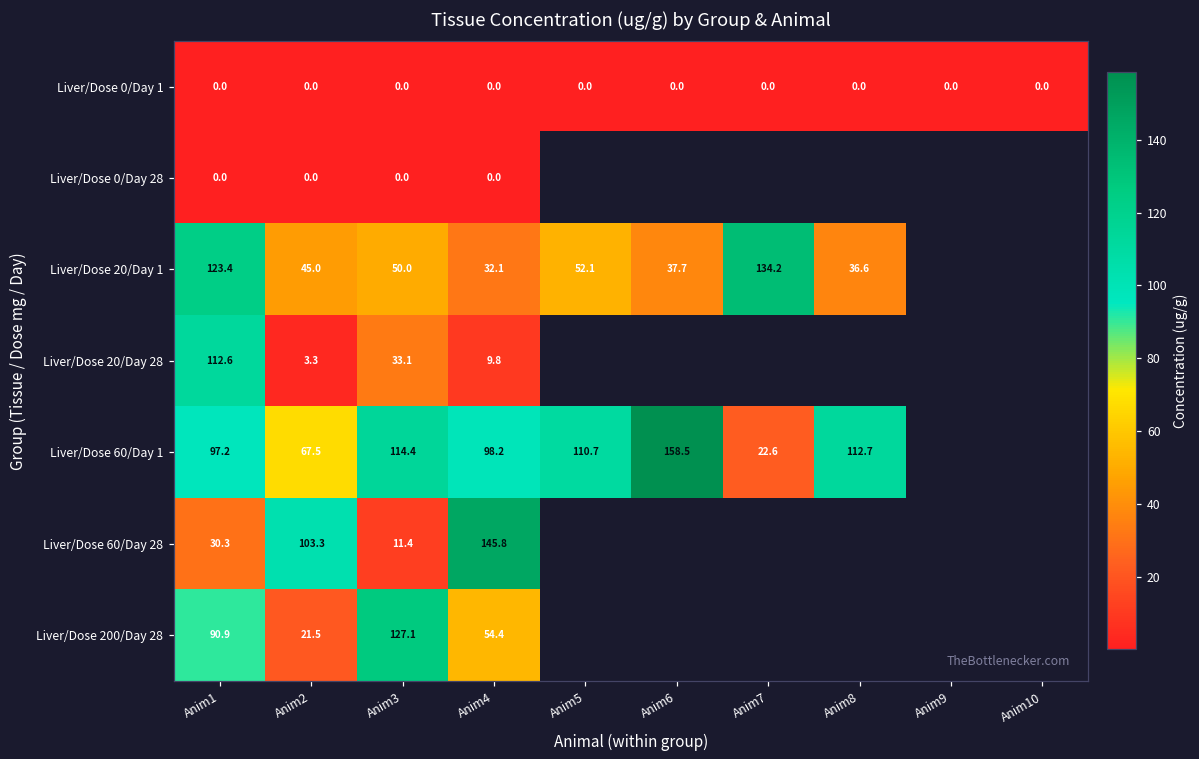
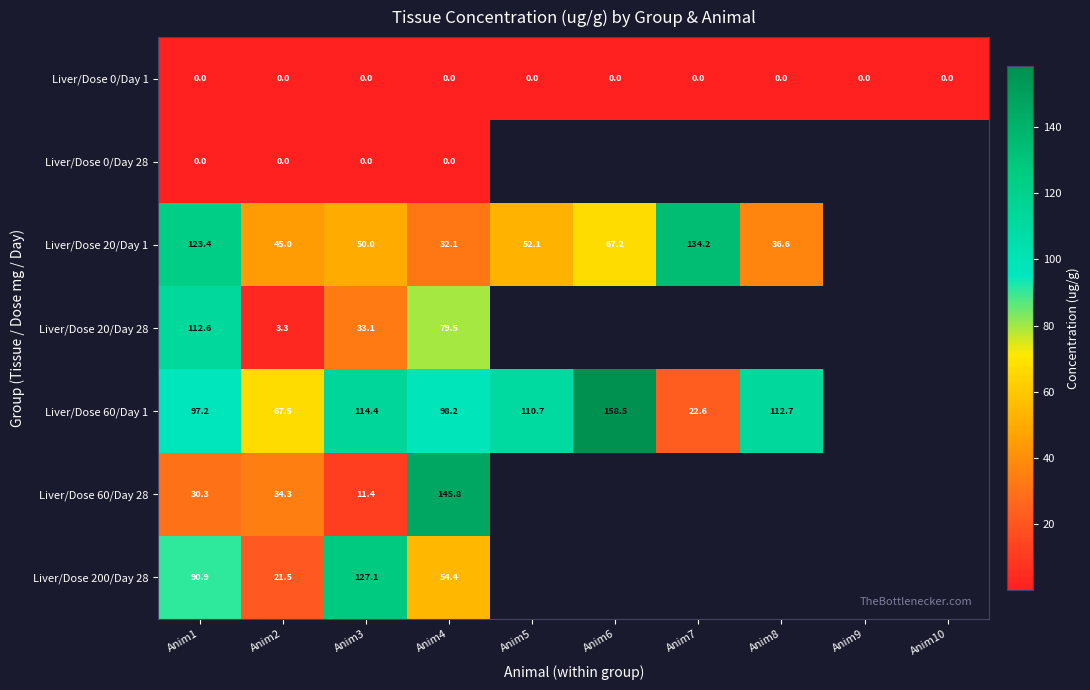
  {
    "Liver/Dose 0/Day 1": {
      "Anim1": 0.0,
      "Anim2": 0.0,
      "Anim3": 0.0,
      "Anim4": 0.0,
      "Anim5": 0.0,
      "Anim6": 0.0,
      "Anim7": 0.0,
      "Anim8": 0.0,
      "Anim9": 0.0,
      "Anim10": 0.0
    },
    "Liver/Dose 0/Day 28": {
      "Anim1": 0.0,
      "Anim2": 0.0,
      "Anim3": 0.0,
      "Anim4": 0.0
    },
    "Liver/Dose 20/Day 1": {
      "Anim1": 123.4,
      "Anim2": 45.0,
      "Anim3": 50.0,
      "Anim4": 32.1,
      "Anim5": 52.1,
-     "Anim6": 37.7,
+     "Anim6": 67.2,
      "Anim7": 134.2,
      "Anim8": 36.6
    },
    "Liver/Dose 20/Day 28": {
      "Anim1": 112.6,
      "Anim2": 3.3,
      "Anim3": 33.1,
-     "Anim4": 9.8
+     "Anim4": 79.5
    },
    "Liver/Dose 60/Day 1": {
      "Anim1": 97.2,
      "Anim2": 67.5,
      "Anim3": 114.4,
      "Anim4": 98.2,
      "Anim5": 110.7,
      "Anim6": 158.5,
      "Anim7": 22.6,
      "Anim8": 112.7
    },
    "Liver/Dose 60/Day 28": {
      "Anim1": 30.3,
-     "Anim2": 103.3,
+     "Anim2": 34.3,
      "Anim3": 11.4,
      "Anim4": 145.8
    },
    "Liver/Dose 200/Day 28": {
      "Anim1": 90.9,
      "Anim2": 21.5,
      "Anim3": 127.1,
      "Anim4": 54.4
    }
  }
